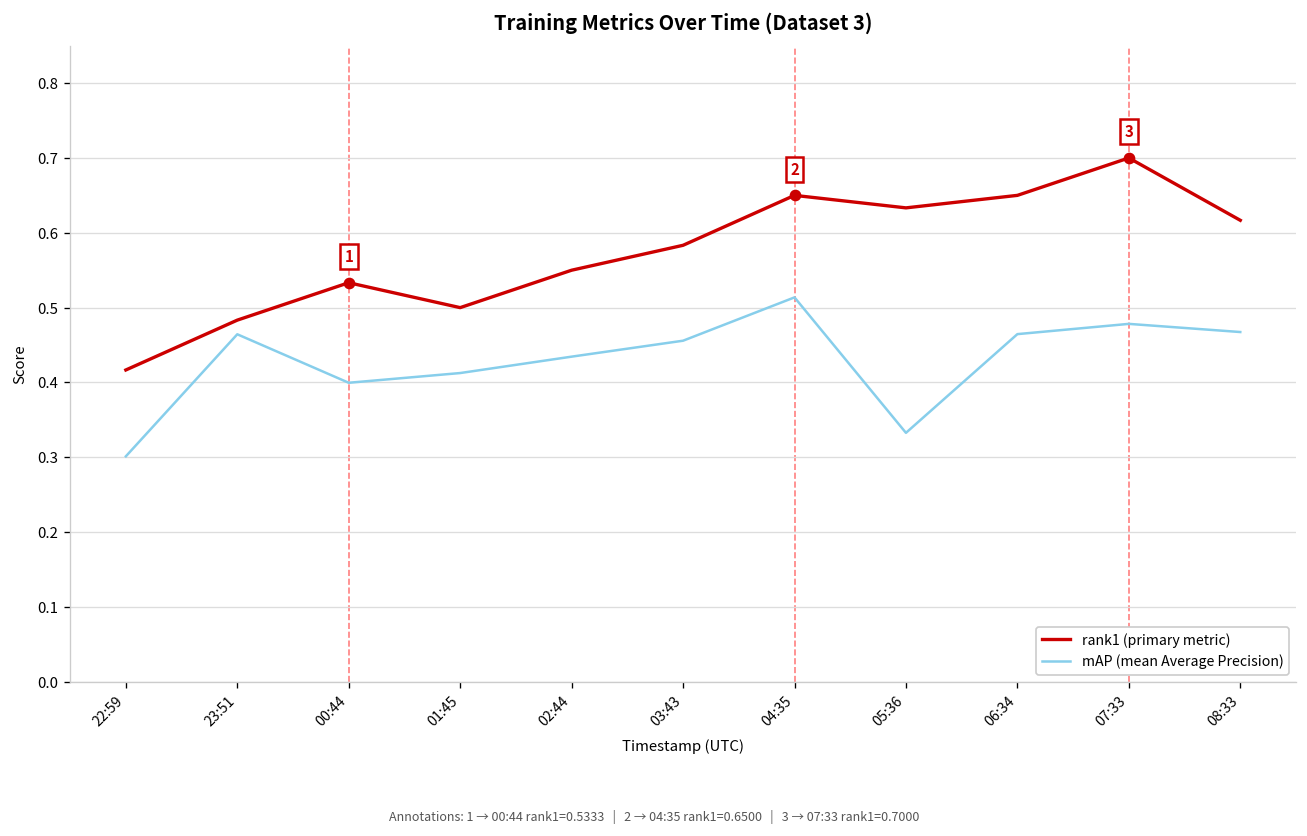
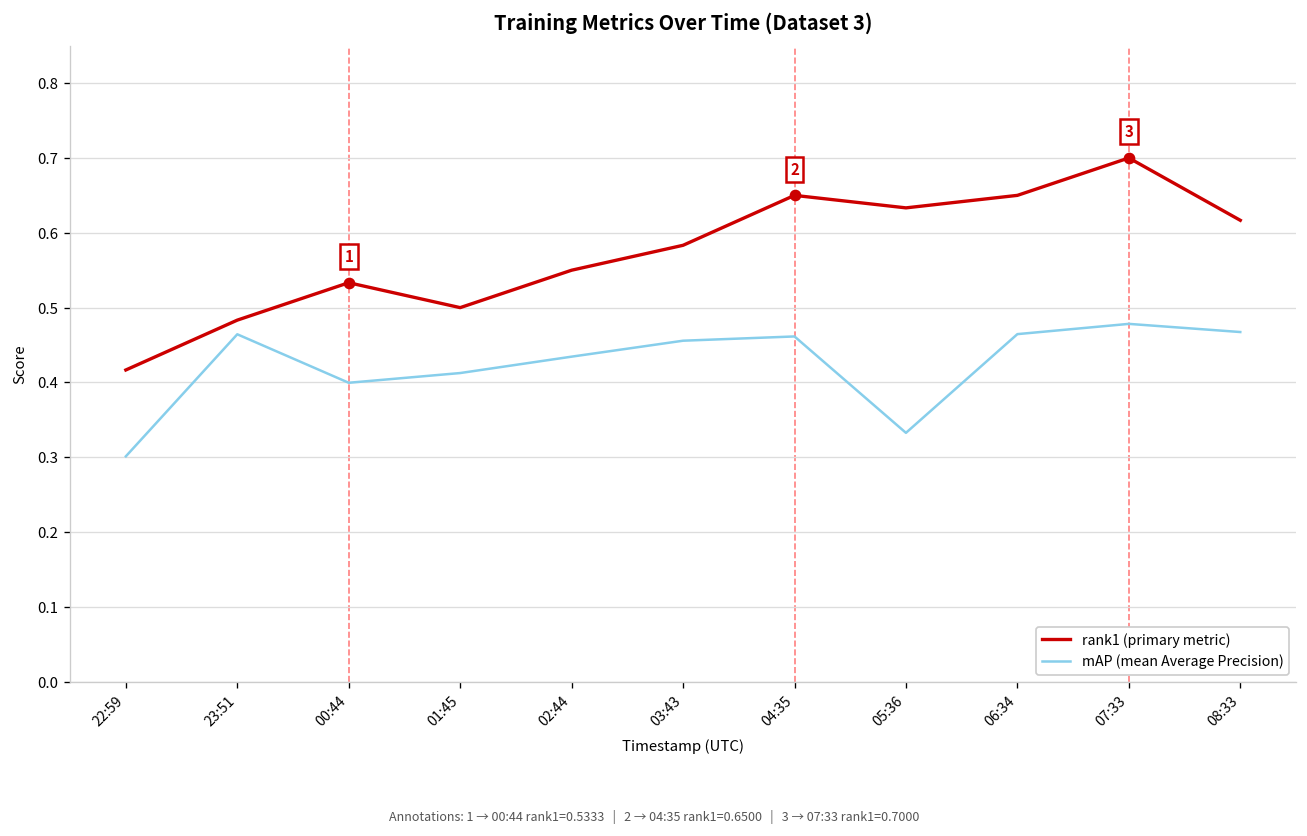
  {
    "mAP (mean Average Precision)": {
      "22:59": 0.30,
      "23:51": 0.46,
      "00:44": 0.40,
      "01:45": 0.41,
      "02:44": 0.43,
      "03:43": 0.46,
-     "04:35": 0.51,
+     "04:35": 0.46,
      "05:36": 0.33,
      "06:34": 0.46,
      "07:33": 0.48,
      "08:33": 0.47
    }
  }
